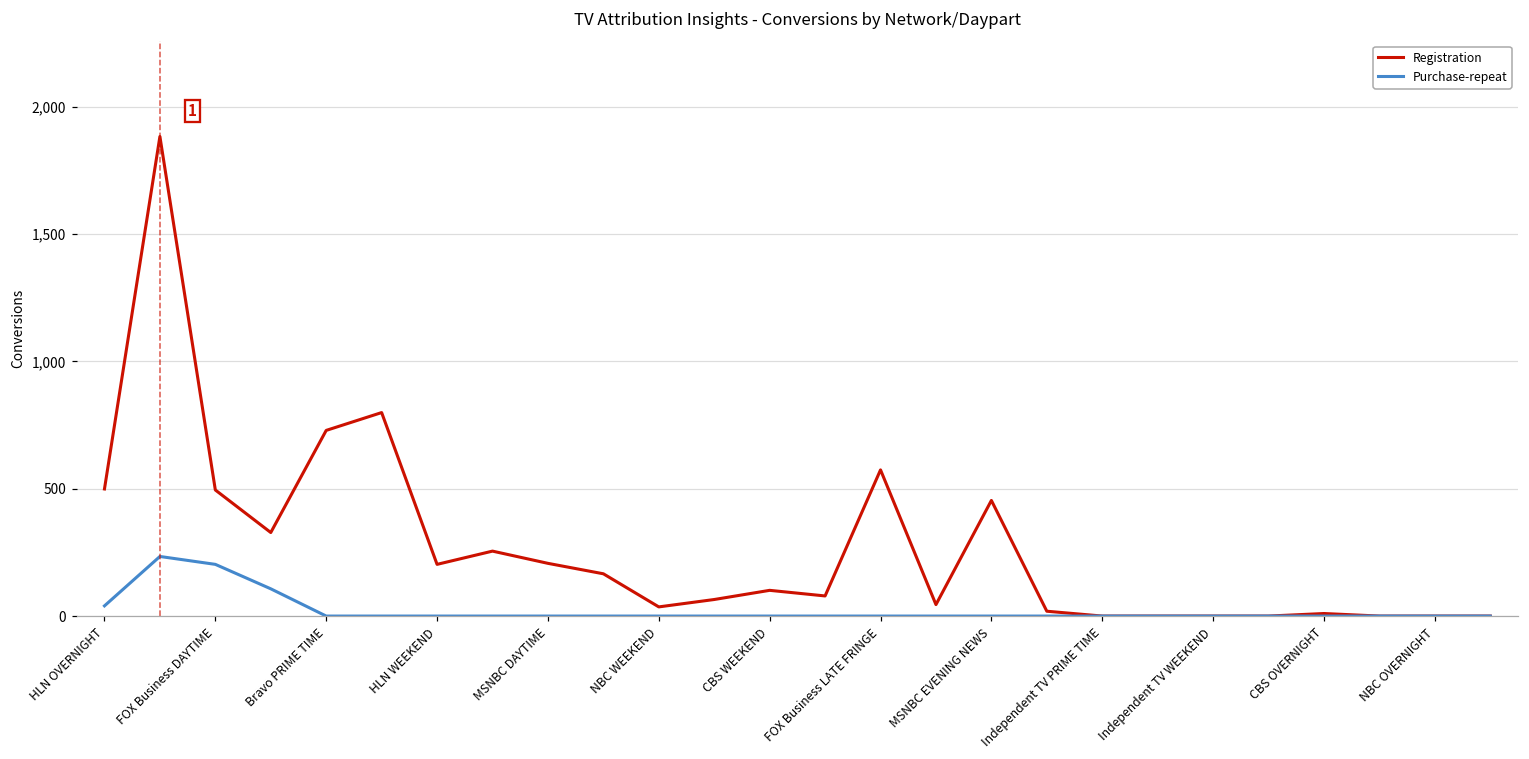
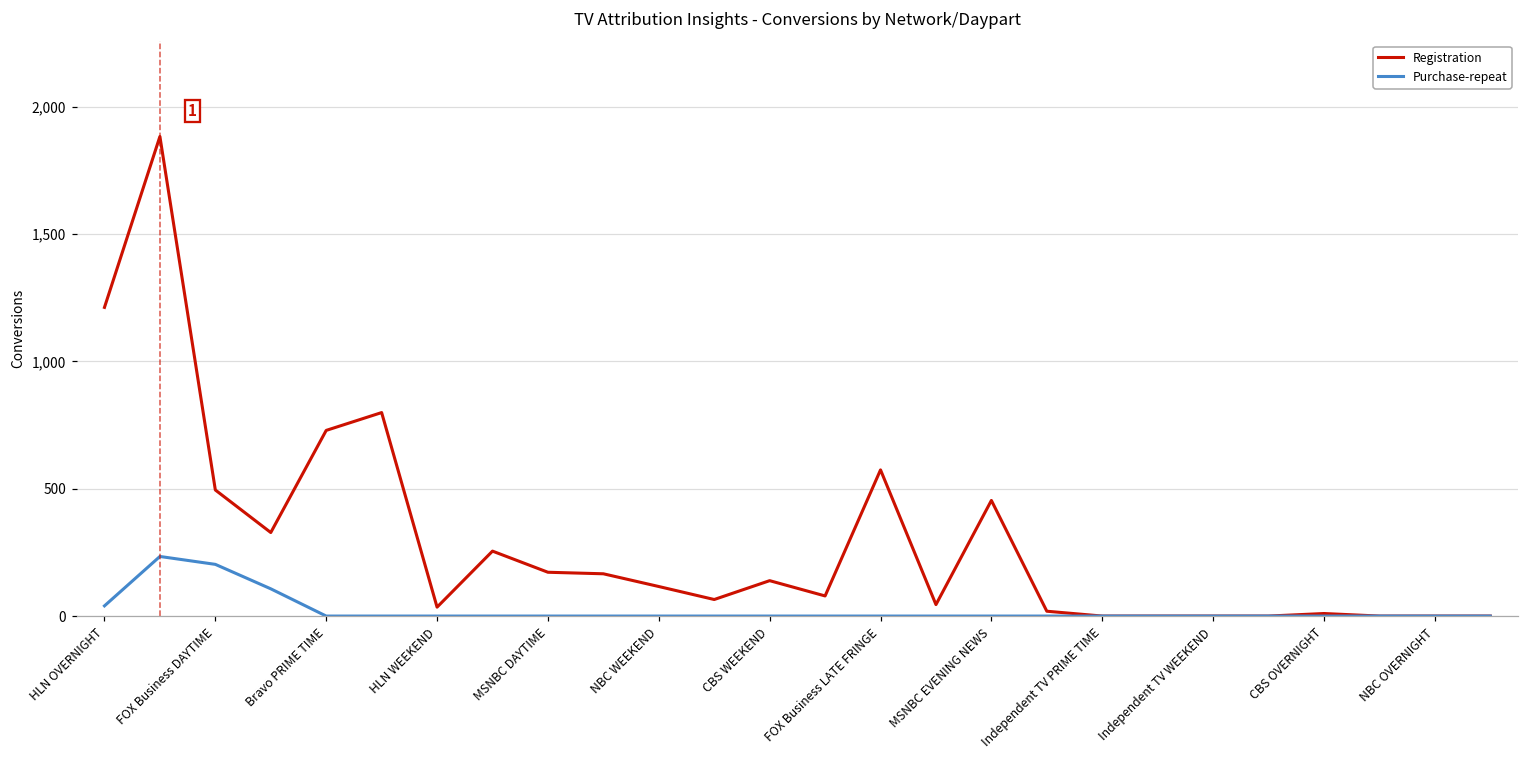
  {
    "Registration": {
-     "HLN OVERNIGHT": "500",
+     "HLN OVERNIGHT": "1,210",
      "FOX Business DAYTIME": "500",
      "Bravo PRIME TIME": "730",
-     "HLN WEEKEND": "200",
-     "MSNBC DAYTIME": "210",
-     "NBC WEEKEND": "40",
-     "CBS WEEKEND": "100",
+     "HLN WEEKEND": "40",
+     "MSNBC DAYTIME": "170",
+     "NBC WEEKEND": "120",
+     "CBS WEEKEND": "140",
      "FOX Business LATE FRINGE": "570",
      "MSNBC EVENING NEWS": "450"
    },
    "Purchase-repeat": {
      "HLN OVERNIGHT": "40",
      "FOX Business DAYTIME": "200",
      "Bravo PRIME TIME": "0",
      "HLN WEEKEND": "0",
      "MSNBC DAYTIME": "0",
      "NBC WEEKEND": "0",
      "CBS WEEKEND": "0",
      "FOX Business LATE FRINGE": "0",
      "MSNBC EVENING NEWS": "0"
    }
  }
